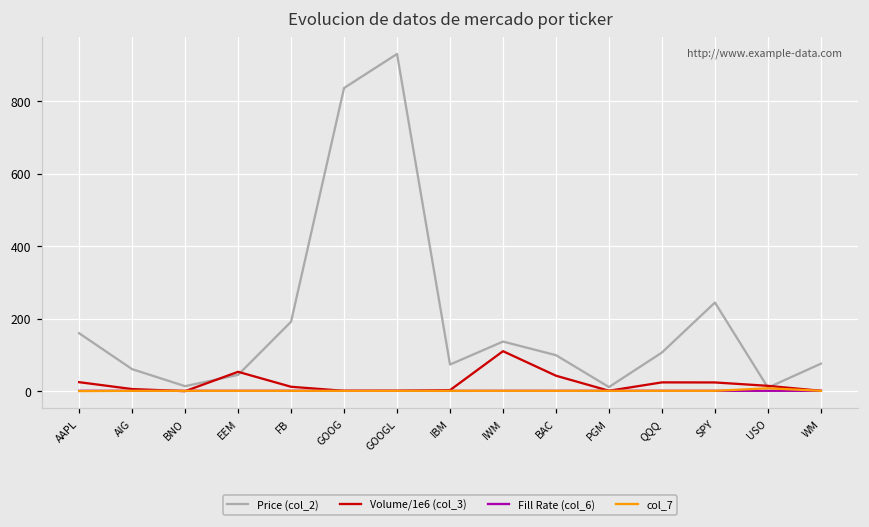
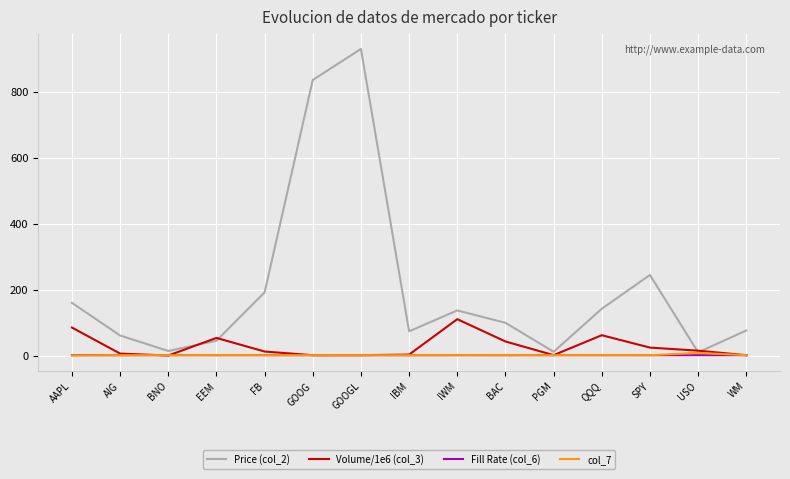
  {
    "Price (col_2)": {
      "AAPL": 160,
      "AIG": 60,
      "BNO": 10,
      "EEM": 40,
      "FB": 190,
      "GOOG": 840,
      "GOOGL": 930,
      "IBM": 70,
      "IWM": 140,
      "BAC": 100,
      "PGM": 10,
-     "QQQ": 110,
+     "QQQ": 140,
      "SPY": 240,
      "WM": 80
    },
    "Volume/1e6 (col_3)": {
-     "AAPL": 20,
+     "AAPL": 80,
      "EEM": 50,
      "FB": 10,
      "IWM": 110,
      "BAC": 40,
-     "QQQ": 20,
+     "QQQ": 60,
      "SPY": 20
    }
  }
